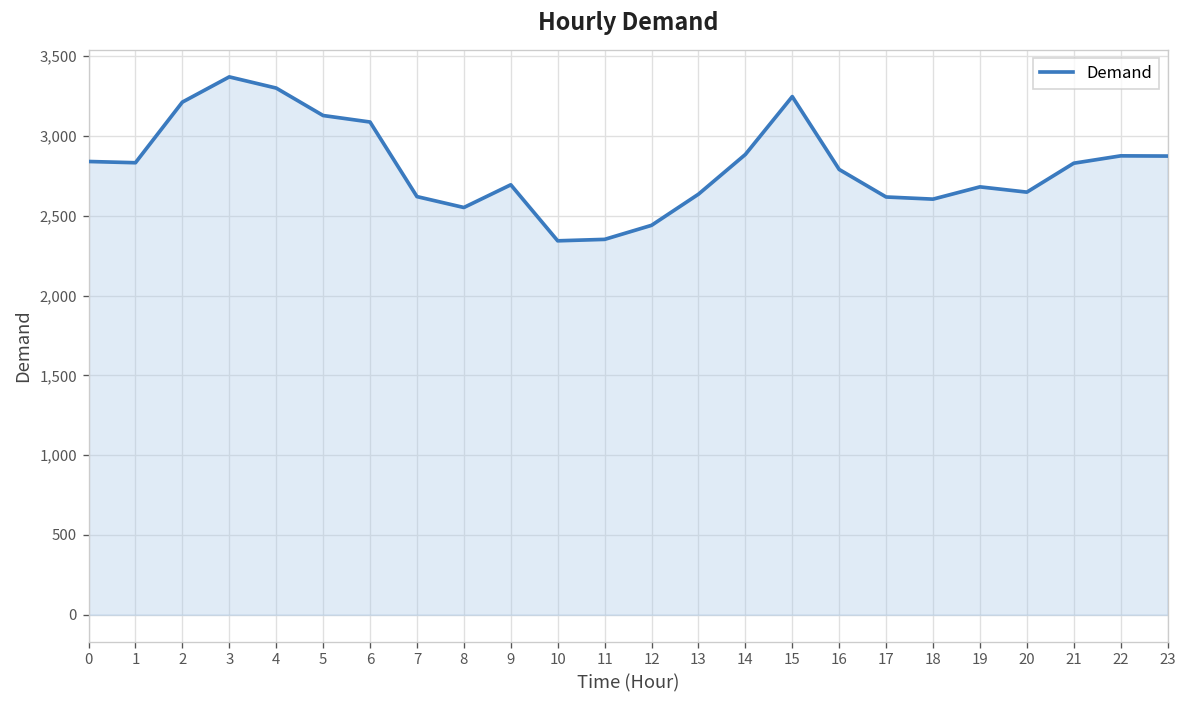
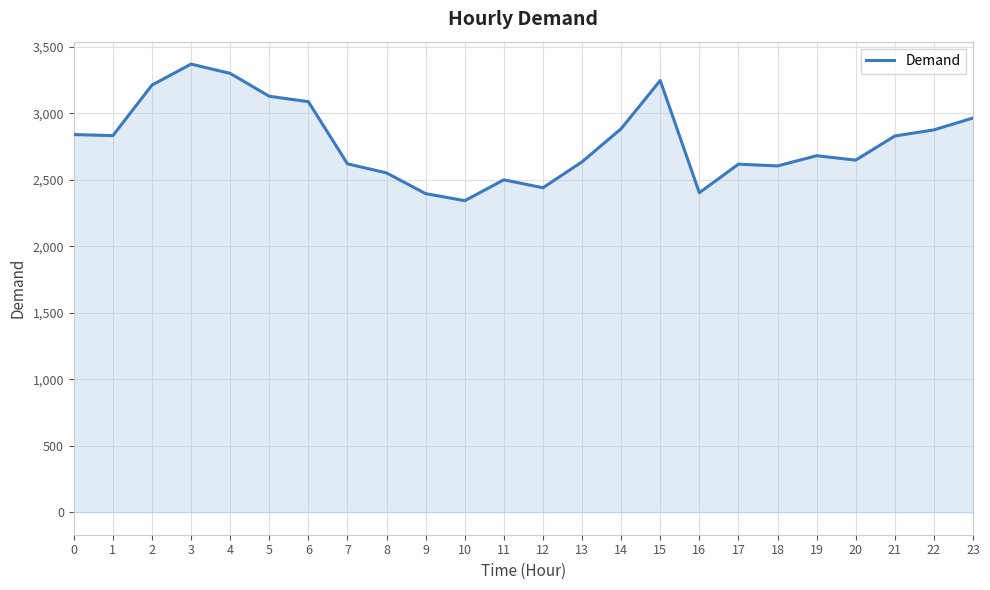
  {
    "0": "2,840",
    "1": "2,830",
    "2": "3,210",
    "3": "3,370",
    "4": "3,300",
    "5": "3,130",
    "6": "3,090",
    "7": "2,620",
    "8": "2,550",
-   "9": "2,690",
+   "9": "2,400",
    "10": "2,340",
-   "11": "2,350",
+   "11": "2,500",
    "12": "2,440",
    "13": "2,640",
    "14": "2,880",
    "15": "3,250",
-   "16": "2,790",
+   "16": "2,400",
    "17": "2,620",
    "18": "2,600",
    "19": "2,680",
    "20": "2,650",
    "21": "2,830",
    "22": "2,880",
-   "23": "2,870"
+   "23": "2,960"
  }
